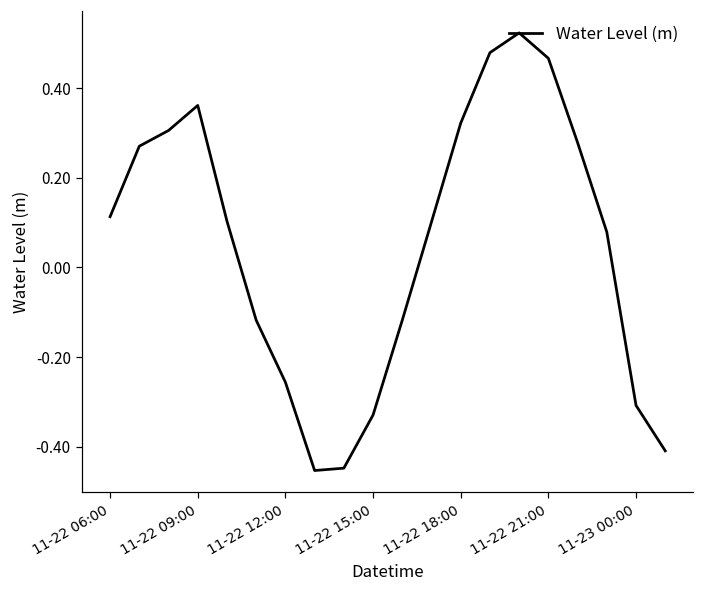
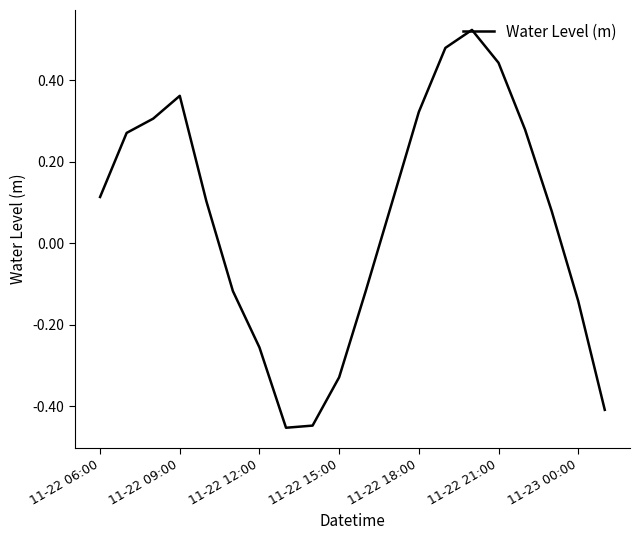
  {
    "11-22 06:00": 0.11,
    "11-22 09:00": 0.36,
    "11-22 12:00": -0.26,
    "11-22 15:00": -0.33,
    "11-22 18:00": 0.32,
-   "11-22 21:00": 0.47,
-   "11-23 00:00": -0.31
+   "11-22 21:00": 0.44,
+   "11-23 00:00": -0.14
  }
